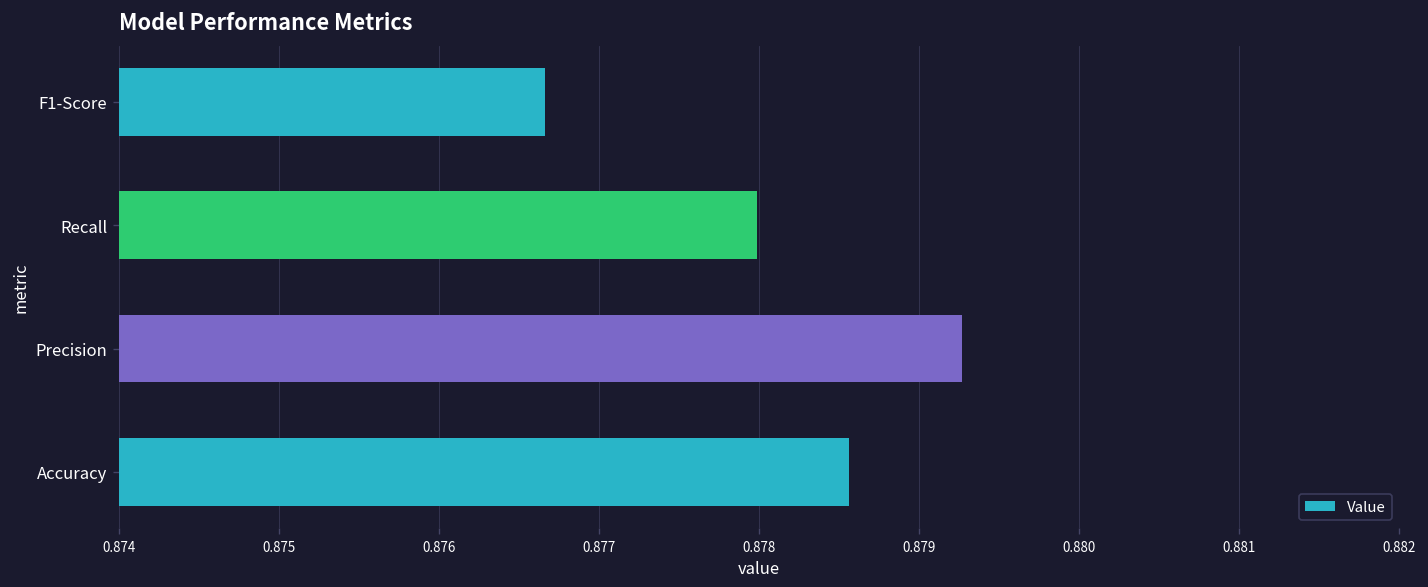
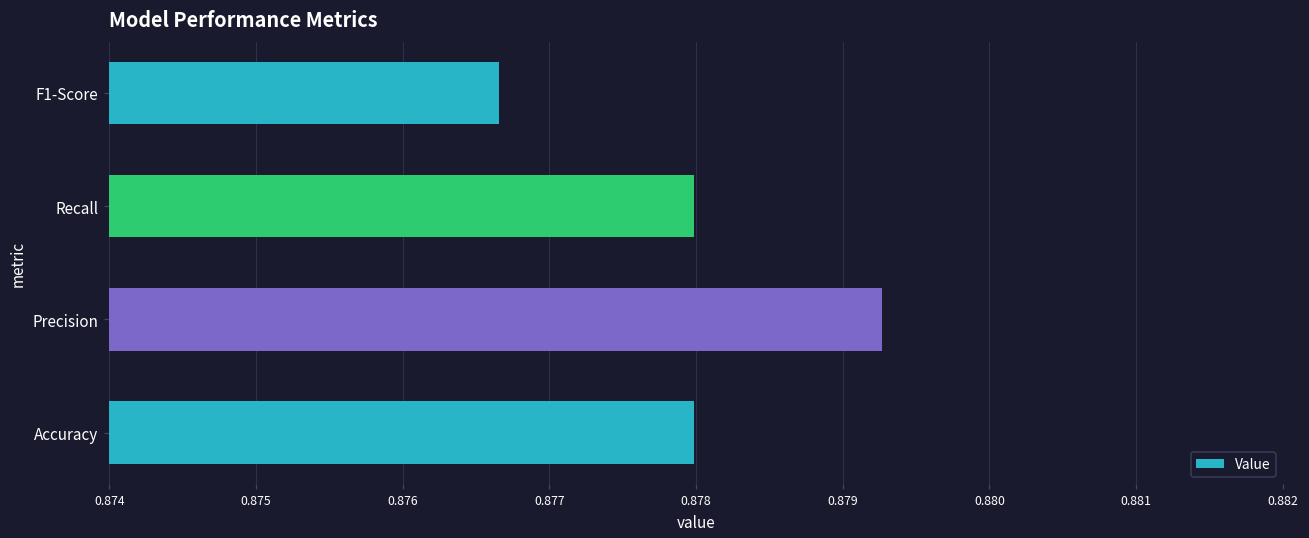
  {
    "F1-Score": 0.87666,
    "Recall": 0.87798,
    "Precision": 0.87927,
-   "Accuracy": 0.87856
+   "Accuracy": 0.87798
  }
